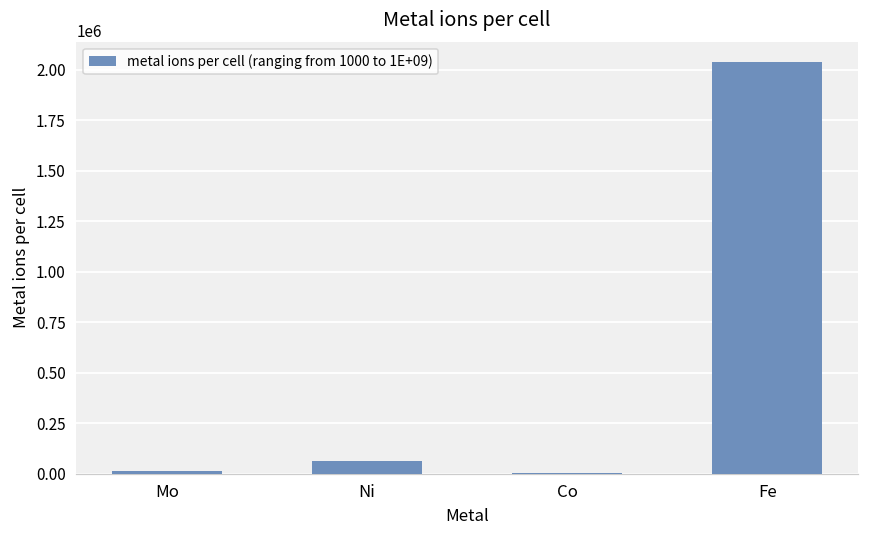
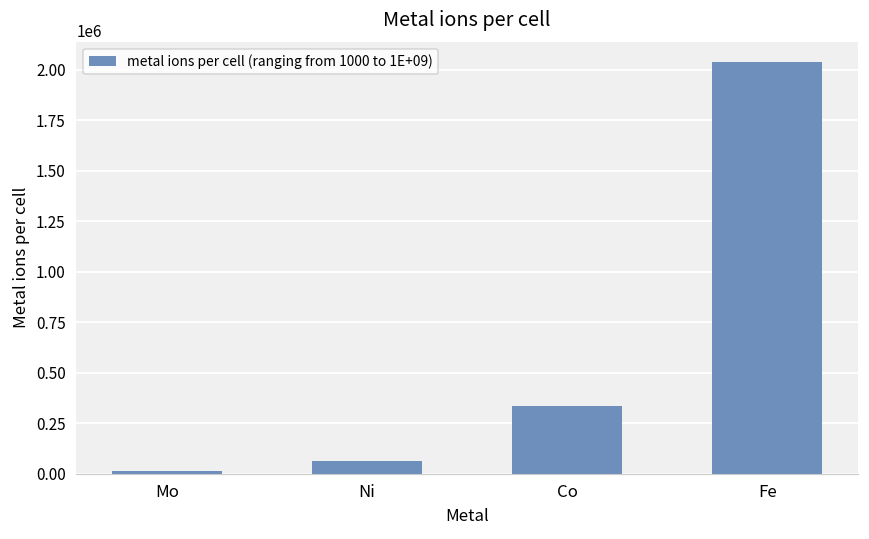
  {
    "Mo": 10000,
    "Ni": 60000,
-   "Co": 0,
+   "Co": 340000,
    "Fe": 2040000
  }
